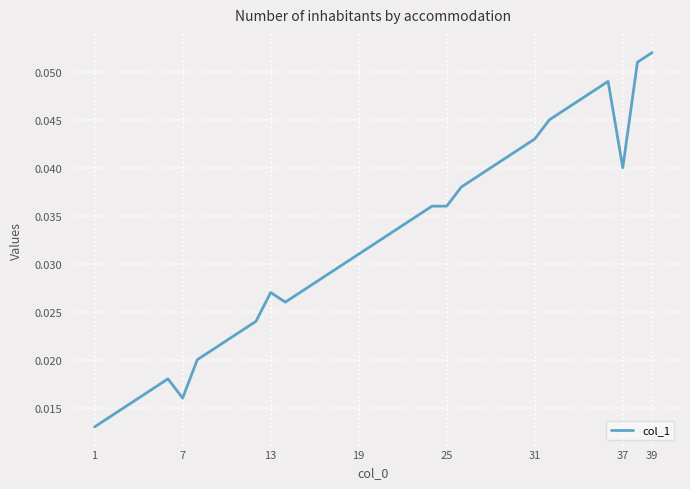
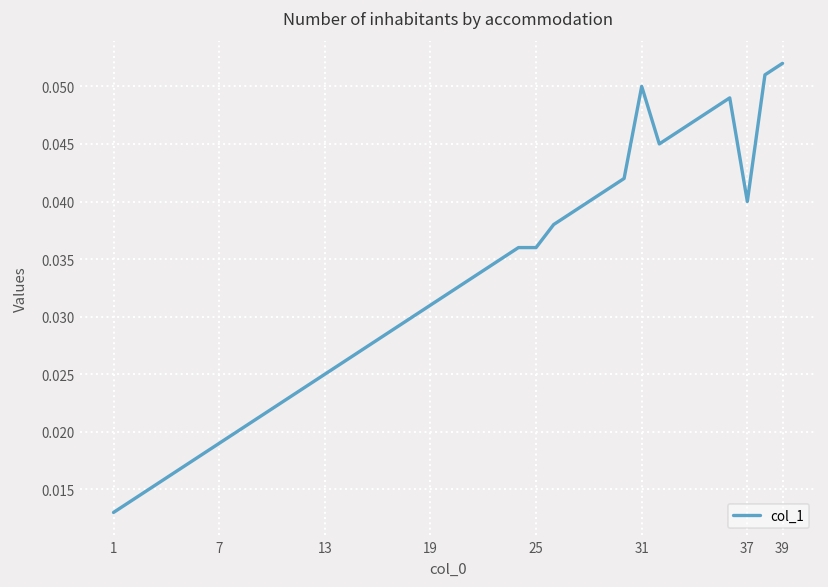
  {
    "1": 0.013,
-   "7": 0.016,
-   "13": 0.027,
+   "7": 0.019,
+   "13": 0.025,
    "19": 0.031,
    "25": 0.036,
-   "31": 0.043,
+   "31": 0.050,
    "37": 0.040,
    "39": 0.052
  }
